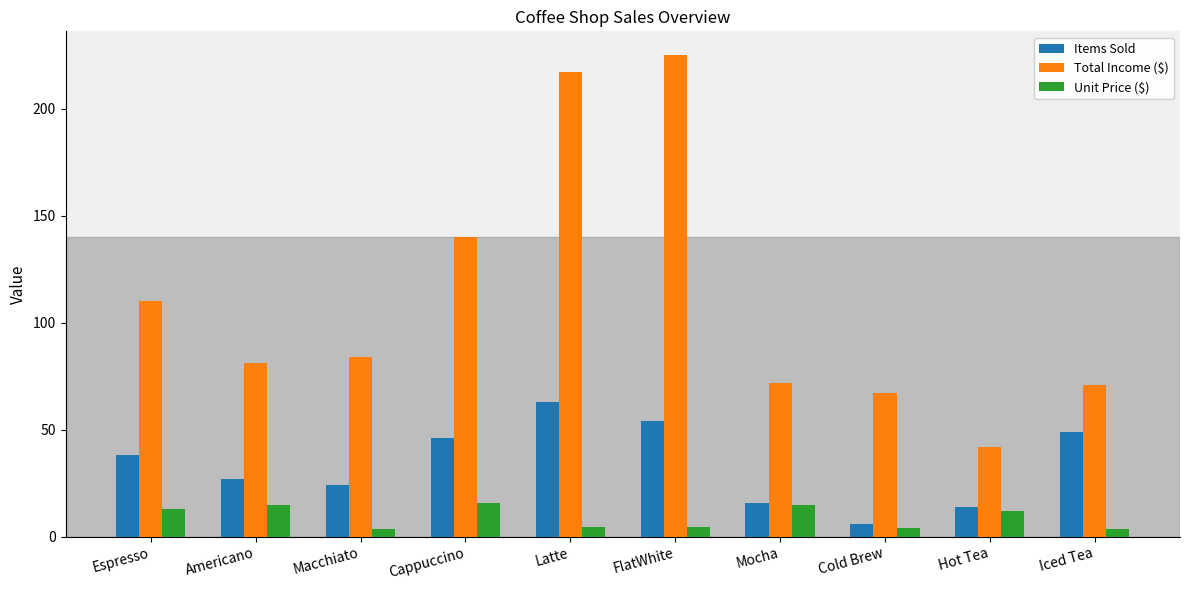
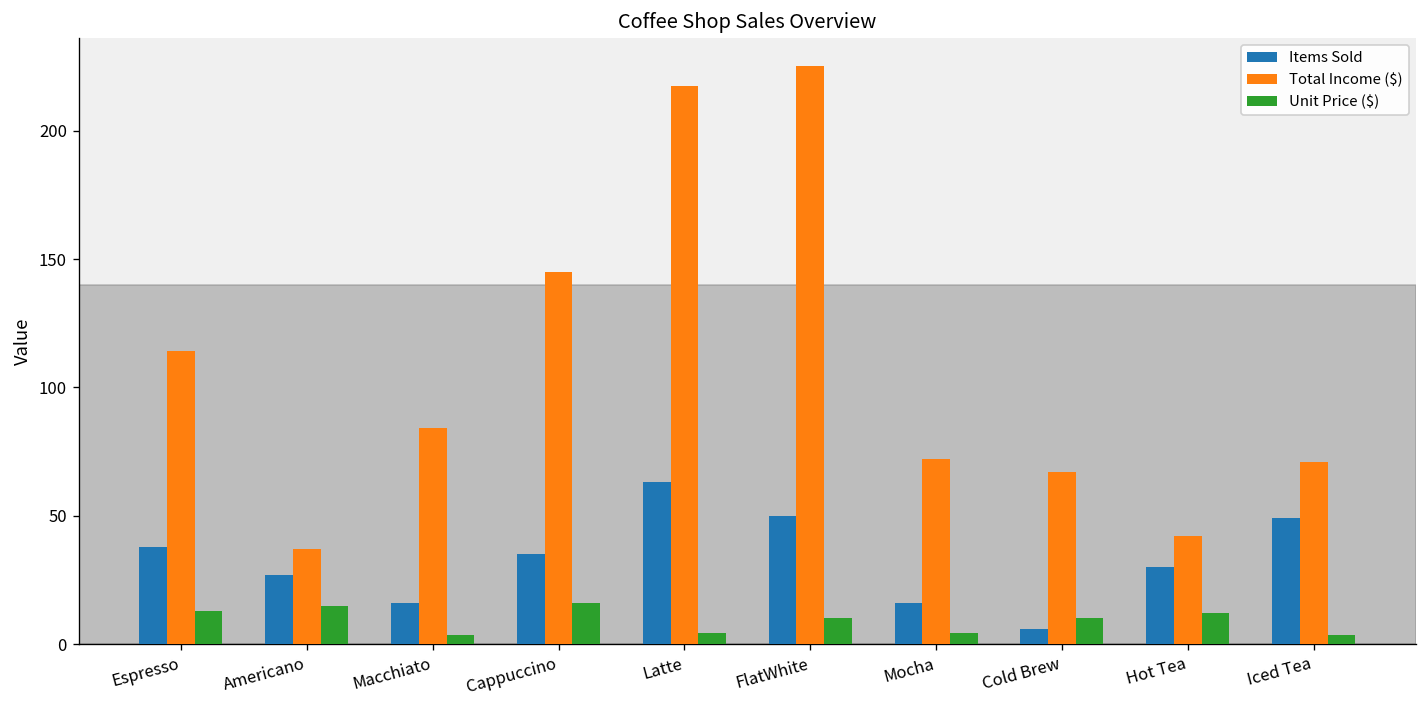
  {
    "Items Sold": {
      "Espresso": 38,
      "Americano": 27,
-     "Macchiato": 24,
-     "Cappuccino": 46,
+     "Macchiato": 16,
+     "Cappuccino": 35,
      "Latte": 63,
-     "FlatWhite": 54,
+     "FlatWhite": 50,
      "Mocha": 16,
      "Cold Brew": 6,
-     "Hot Tea": 14,
+     "Hot Tea": 30,
      "Iced Tea": 49
    },
    "Total Income ($)": {
-     "Espresso": 110,
-     "Americano": 81,
+     "Espresso": 114,
+     "Americano": 37,
      "Macchiato": 84,
-     "Cappuccino": 140,
+     "Cappuccino": 145,
      "Latte": 217,
      "FlatWhite": 225,
      "Mocha": 72,
      "Cold Brew": 67,
      "Hot Tea": 42,
      "Iced Tea": 71
    },
    "Unit Price ($)": {
      "Espresso": 13,
      "Americano": 15,
      "Macchiato": 4,
      "Cappuccino": 16,
      "Latte": 5,
-     "FlatWhite": 5,
-     "Mocha": 15,
-     "Cold Brew": 4,
+     "FlatWhite": 10,
+     "Mocha": 5,
+     "Cold Brew": 10,
      "Hot Tea": 12,
      "Iced Tea": 4
    }
  }
